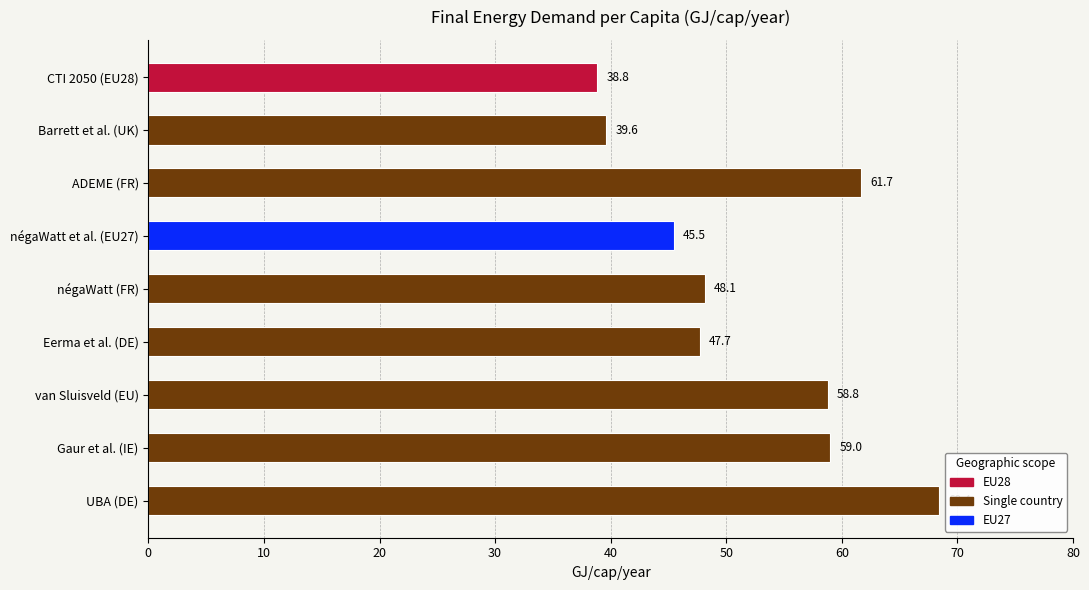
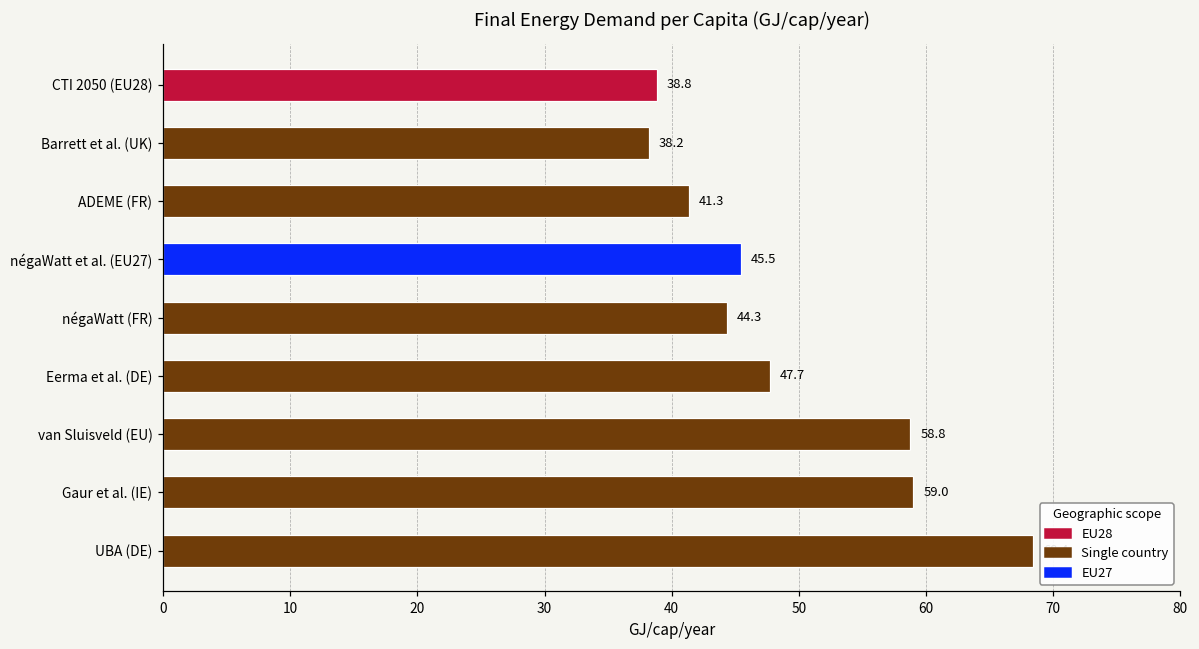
  {
    "CTI 2050 (EU28)": 38.8,
-   "Barrett et al. (UK)": 39.6,
-   "ADEME (FR)": 61.7,
+   "Barrett et al. (UK)": 38.2,
+   "ADEME (FR)": 41.3,
    "négaWatt et al. (EU27)": 45.5,
-   "négaWatt (FR)": 48.1,
+   "négaWatt (FR)": 44.3,
    "Eerma et al. (DE)": 47.7,
    "van Sluisveld (EU)": 58.8,
    "Gaur et al. (IE)": 59.0
  }
